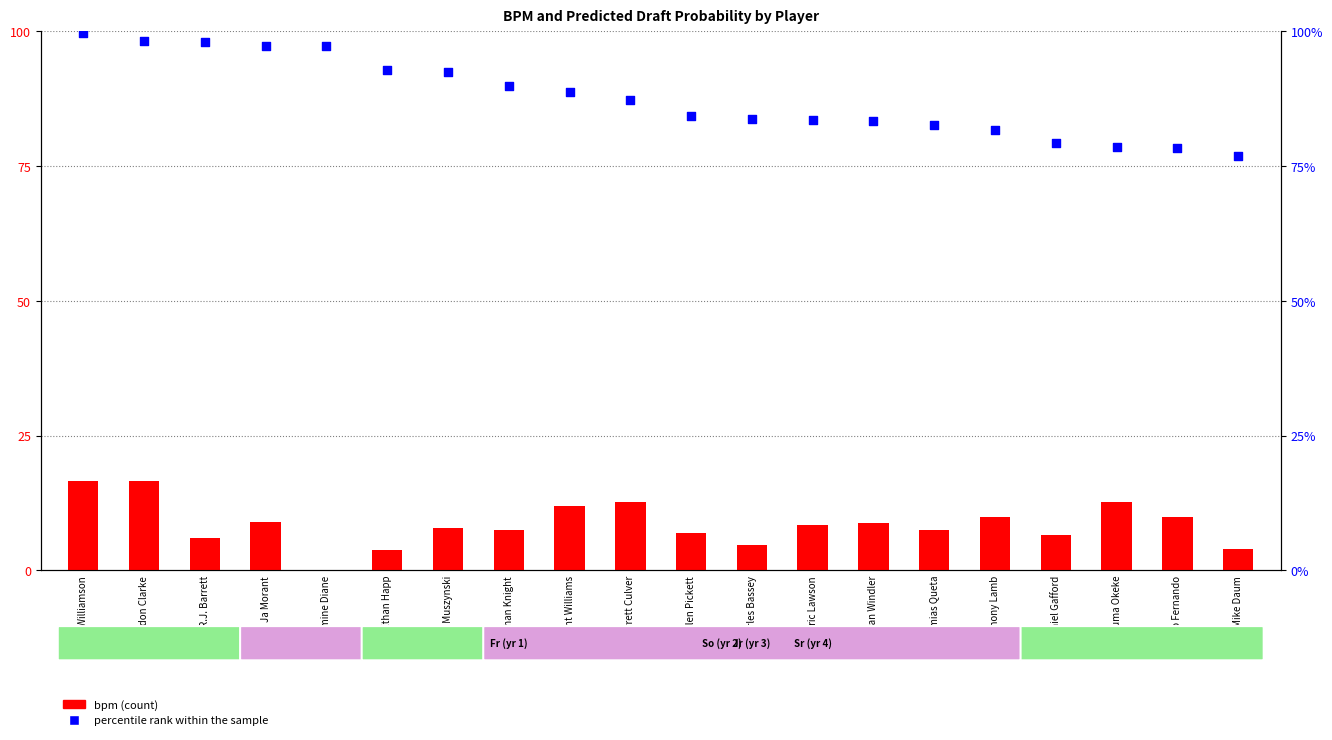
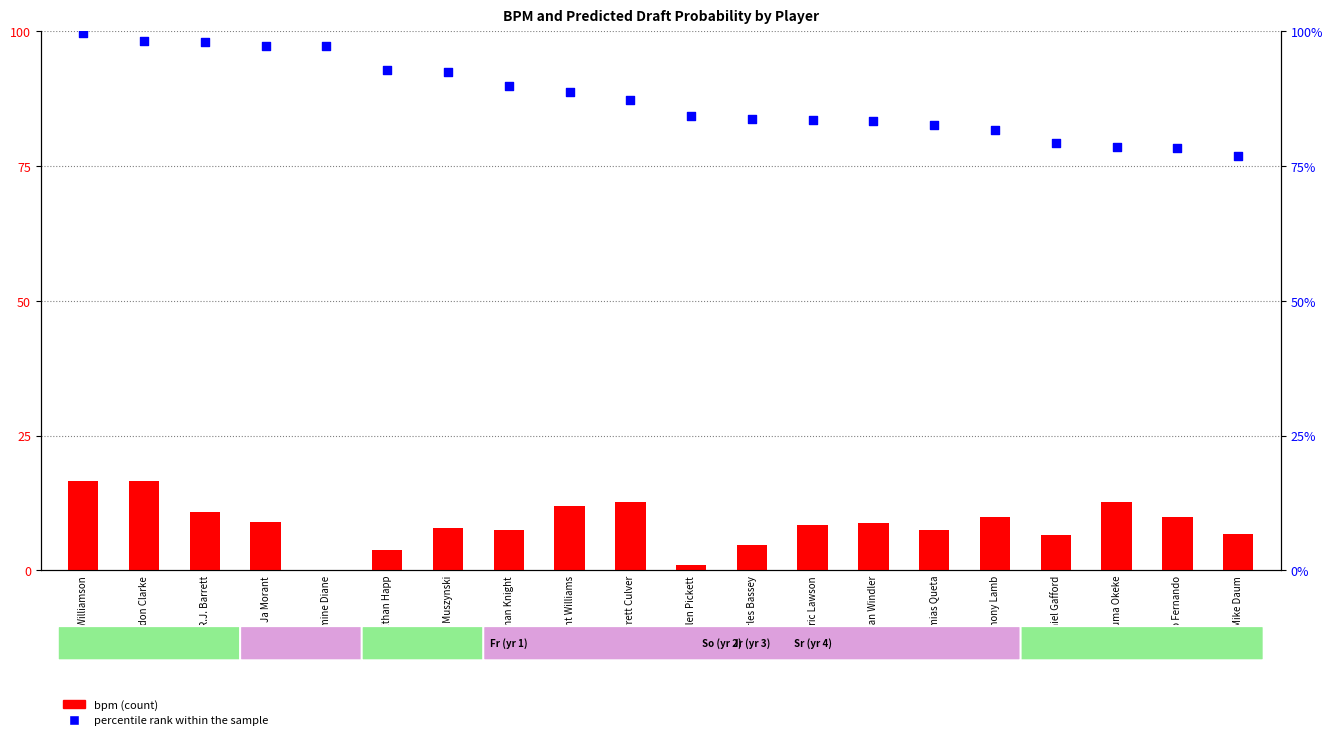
  {
    "bpm (count)": {
-     "R.J. Barrett": 6,
+     "R.J. Barrett": 11,
      "Ja Morant": 9,
      "Lamine Diane": 0,
      "Ethan Happ": 4,
      "Jarrett Culver": 13,
-     "Jalen Pickett": 7,
+     "Jalen Pickett": 1,
      "Dylan Windler": 9,
-     "Mike Daum": 4
+     "Mike Daum": 7
    }
  }
